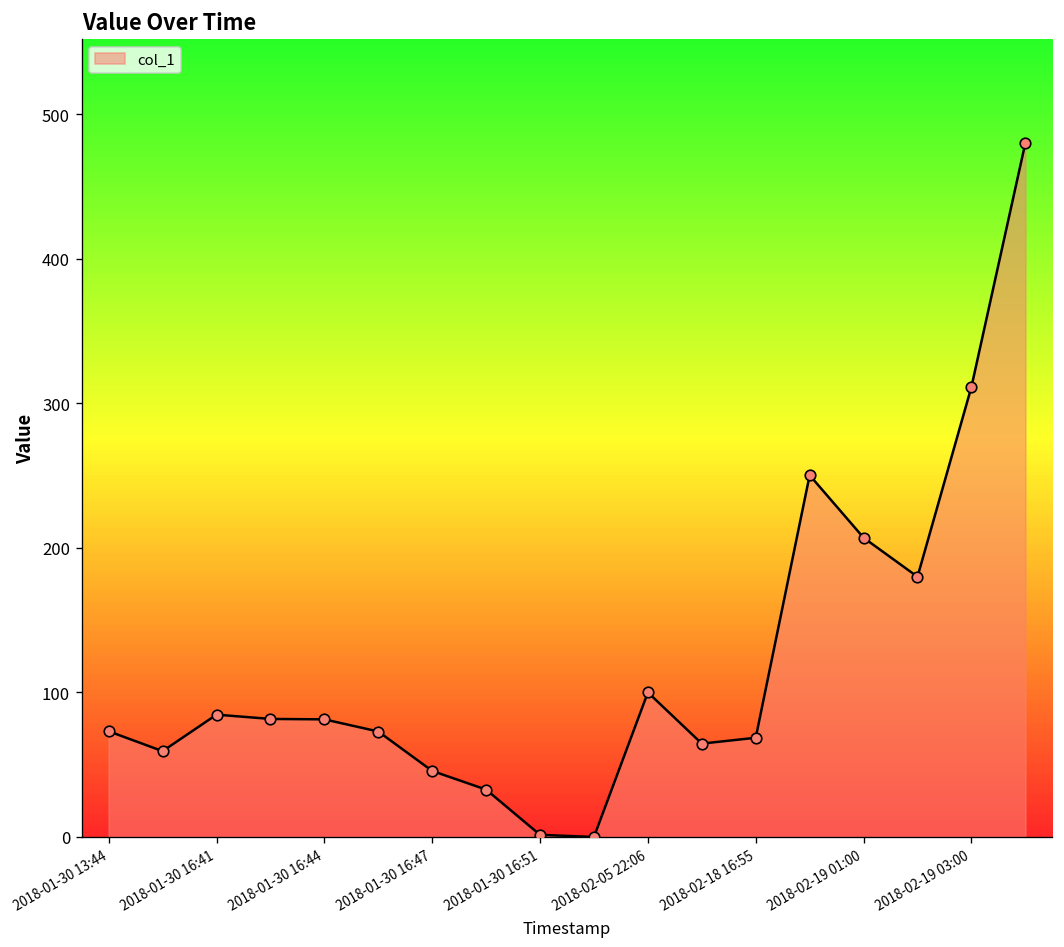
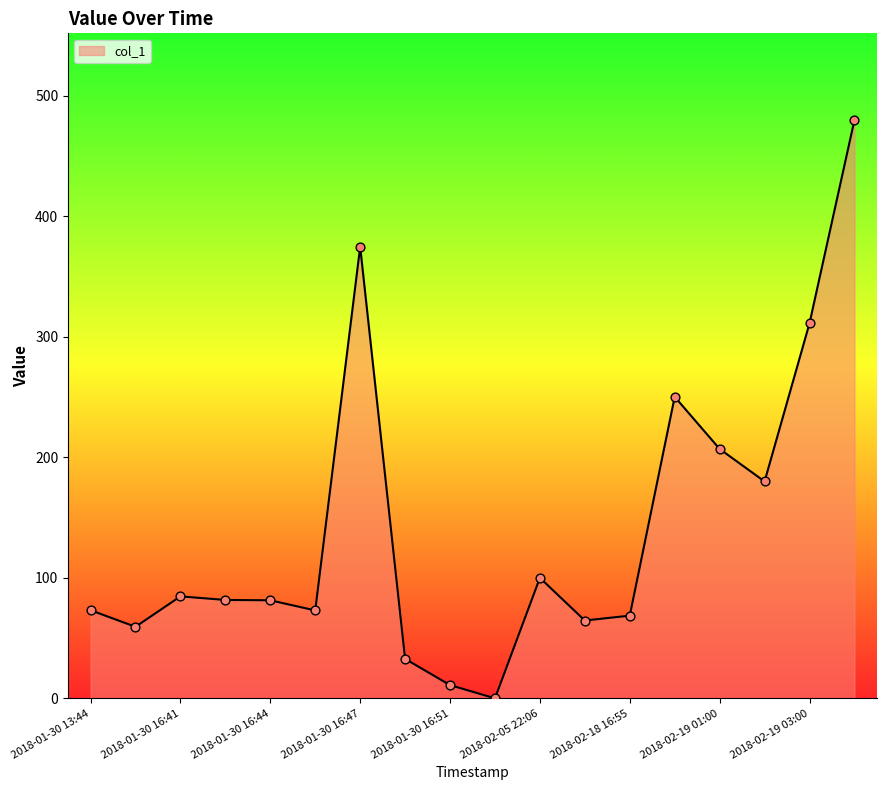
  {
    "2018-01-30 13:44": 73,
    "2018-01-30 16:41": 85,
    "2018-01-30 16:44": 81,
-   "2018-01-30 16:47": 46,
-   "2018-01-30 16:51": 1,
+   "2018-01-30 16:47": 375,
+   "2018-01-30 16:51": 11,
    "2018-02-05 22:06": 100,
    "2018-02-18 16:55": 69,
    "2018-02-19 01:00": 207,
    "2018-02-19 03:00": 311
  }
